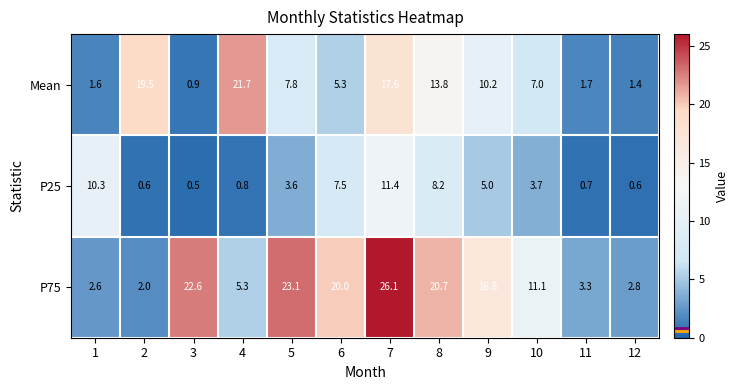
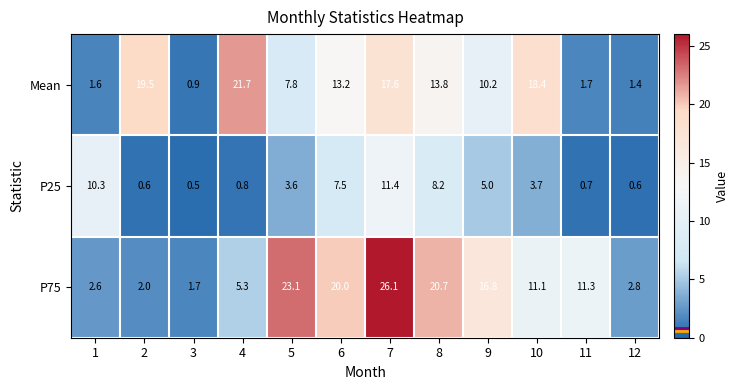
  {
    "Mean": {
      "1": 1.6,
      "2": 19.5,
      "3": 0.9,
      "4": 21.7,
      "5": 7.8,
-     "6": 5.3,
+     "6": 13.2,
      "8": 13.8,
      "9": 10.2,
-     "10": 7.0,
+     "10": 18.4,
      "11": 1.7,
      "12": 1.4
    },
    "P25": {
      "1": 10.3,
      "2": 0.6,
      "3": 0.5,
      "4": 0.8,
      "5": 3.6,
      "6": 7.5,
      "7": 11.4,
      "8": 8.2,
      "9": 5.0,
      "10": 3.7,
      "11": 0.7,
      "12": 0.6
    },
    "P75": {
      "1": 2.6,
      "2": 2.0,
-     "3": 22.6,
+     "3": 1.7,
      "4": 5.3,
      "5": 23.1,
      "6": 20.0,
      "7": 26.1,
      "8": 20.7,
      "10": 11.1,
-     "11": 3.3,
+     "11": 11.3,
      "12": 2.8
    }
  }
